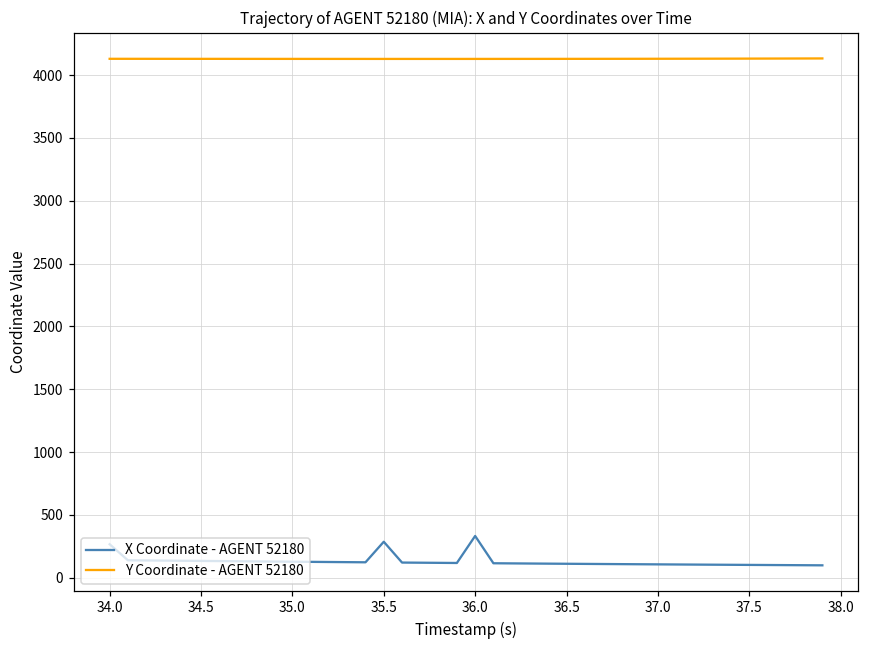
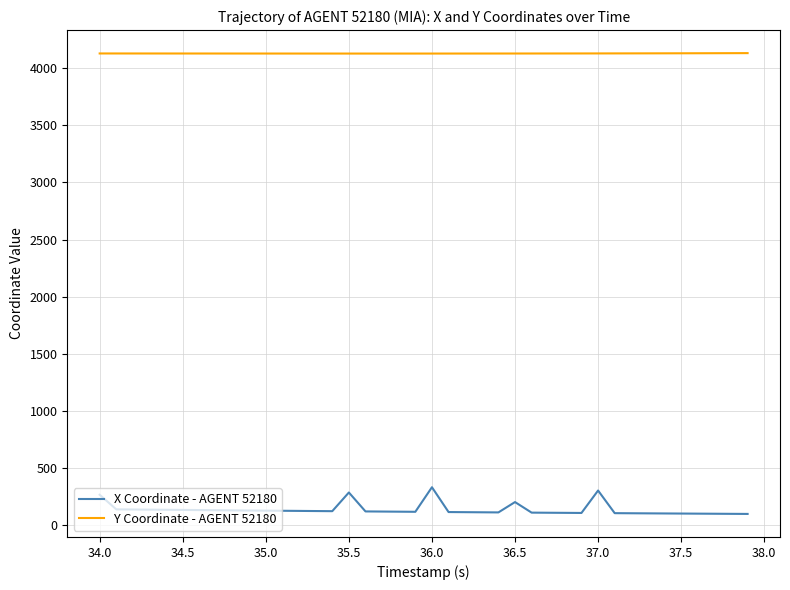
  {
    "X Coordinate - AGENT 52180": {
      "35.5": 290,
      "36.0": 330,
-     "36.5": 110,
-     "37.0": 110,
+     "36.5": 200,
+     "37.0": 300,
      "37.5": 100
    },
    "Y Coordinate - AGENT 52180": {
      "34.0": 4130,
      "34.5": 4130,
      "35.0": 4130,
      "35.5": 4130,
      "36.0": 4130,
      "36.5": 4130,
      "37.0": 4130,
      "37.5": 4130
    }
  }
